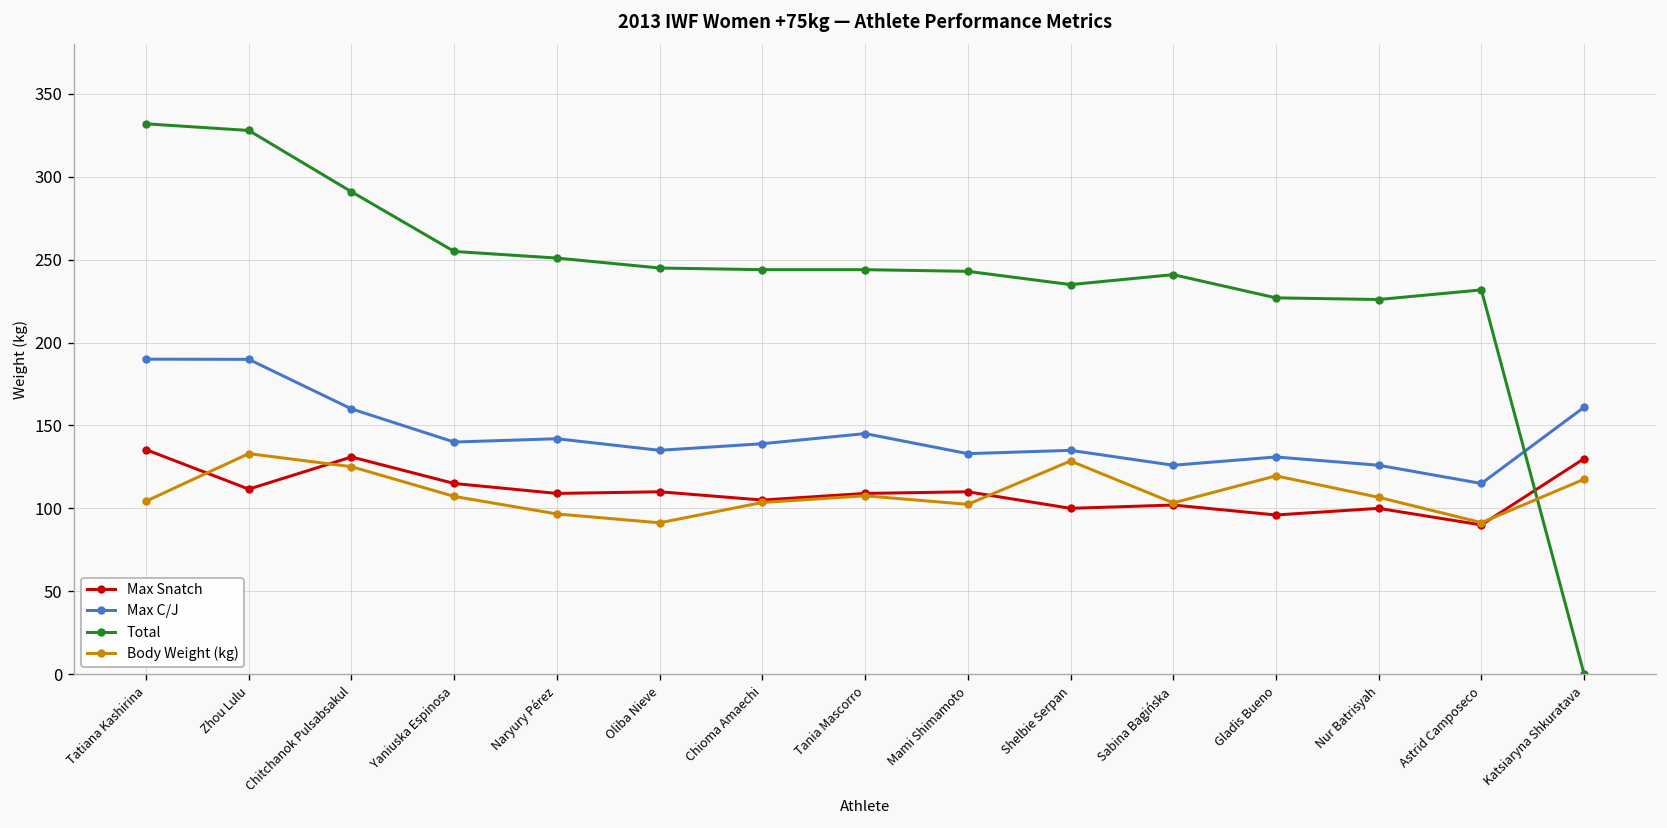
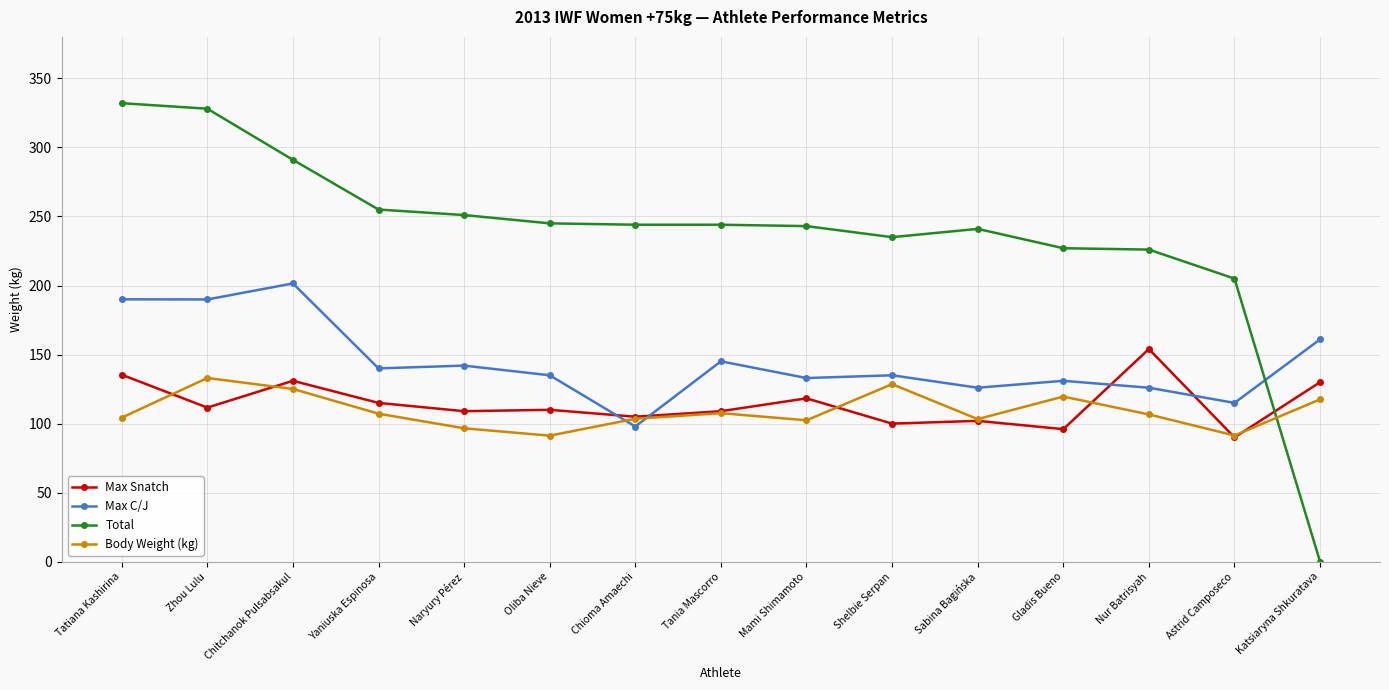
  {
    "Max Snatch": {
      "Tatiana Kashirina": 135,
      "Zhou Lulu": 112,
      "Chitchanok Pulsabsakul": 131,
      "Yaniuska Espinosa": 115,
      "Naryury Pérez": 109,
      "Oliba Nieve": 110,
-     "Mami Shimamoto": 110,
+     "Mami Shimamoto": 118,
      "Shelbie Serpan": 100,
      "Gladis Bueno": 96,
-     "Nur Batrisyah": 100,
+     "Nur Batrisyah": 154,
      "Katsiaryna Shkuratava": 130
    },
    "Max C/J": {
      "Tatiana Kashirina": 190,
      "Zhou Lulu": 190,
-     "Chitchanok Pulsabsakul": 160,
+     "Chitchanok Pulsabsakul": 202,
      "Yaniuska Espinosa": 140,
      "Naryury Pérez": 142,
      "Oliba Nieve": 135,
-     "Chioma Amaechi": 139,
+     "Chioma Amaechi": 98,
      "Tania Mascorro": 145,
      "Mami Shimamoto": 133,
      "Shelbie Serpan": 135,
      "Sabina Bagińska": 126,
      "Gladis Bueno": 131,
      "Nur Batrisyah": 126,
      "Astrid Camposeco": 115,
      "Katsiaryna Shkuratava": 161
    },
    "Total": {
      "Tatiana Kashirina": 332,
      "Zhou Lulu": 328,
      "Chitchanok Pulsabsakul": 291,
      "Yaniuska Espinosa": 255,
      "Naryury Pérez": 251,
      "Oliba Nieve": 245,
      "Chioma Amaechi": 244,
      "Tania Mascorro": 244,
      "Mami Shimamoto": 243,
      "Shelbie Serpan": 235,
      "Sabina Bagińska": 241,
      "Gladis Bueno": 227,
      "Nur Batrisyah": 226,
-     "Astrid Camposeco": 232,
+     "Astrid Camposeco": 205,
      "Katsiaryna Shkuratava": 0
    },
    "Body Weight (kg)": {
      "Tatiana Kashirina": 104,
      "Zhou Lulu": 133,
      "Chitchanok Pulsabsakul": 125,
      "Yaniuska Espinosa": 107,
      "Naryury Pérez": 97,
      "Oliba Nieve": 91,
      "Mami Shimamoto": 102,
      "Shelbie Serpan": 129,
      "Gladis Bueno": 120,
      "Nur Batrisyah": 107,
      "Katsiaryna Shkuratava": 118
    }
  }
